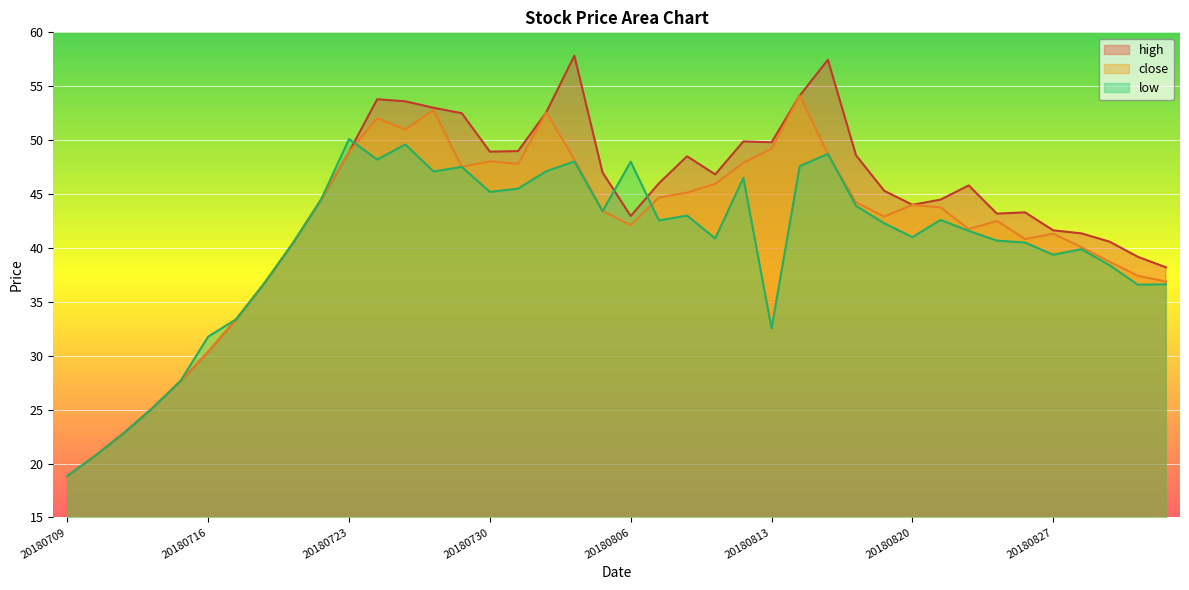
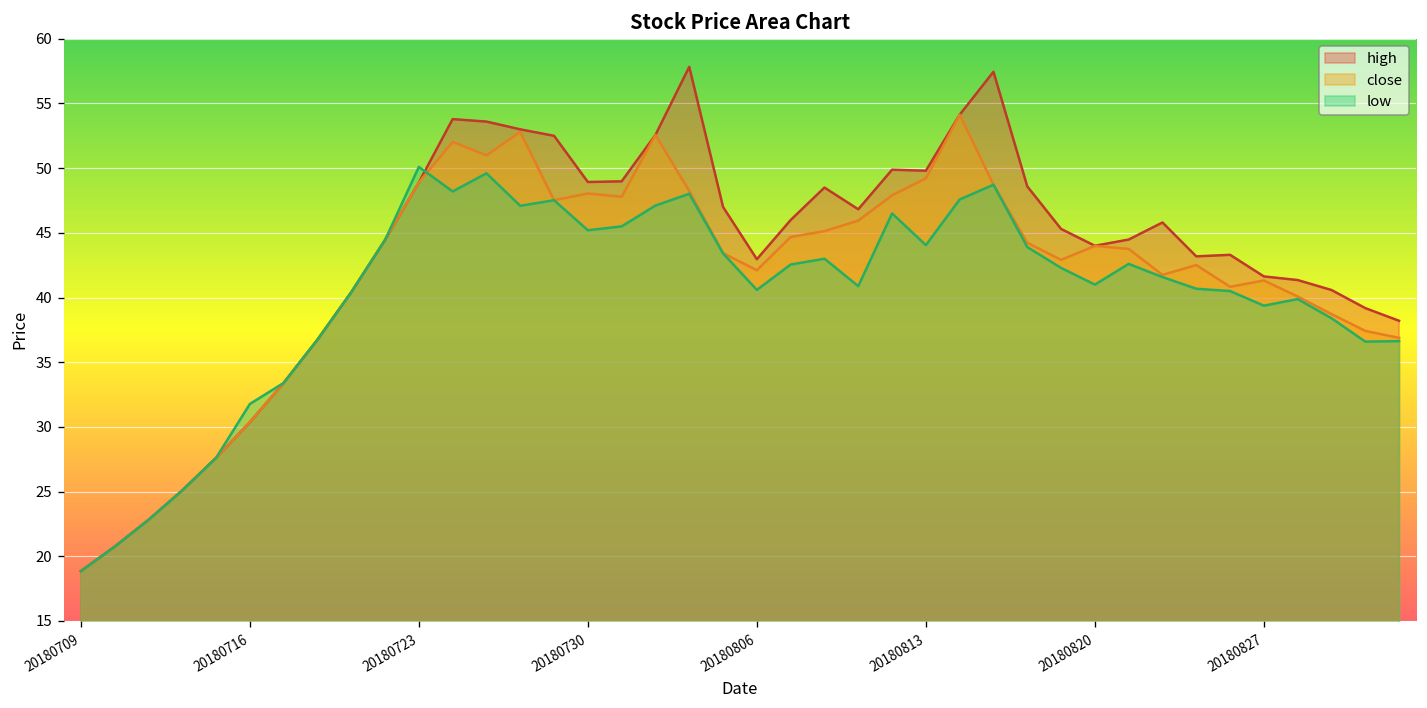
  {
    "low": {
      "20180716": 31.8,
      "20180723": 50.1,
      "20180730": 45.2,
-     "20180806": 48.0,
-     "20180813": 32.5,
+     "20180806": 40.6,
+     "20180813": 44.1,
      "20180820": 41.0,
      "20180827": 39.4
    }
  }
